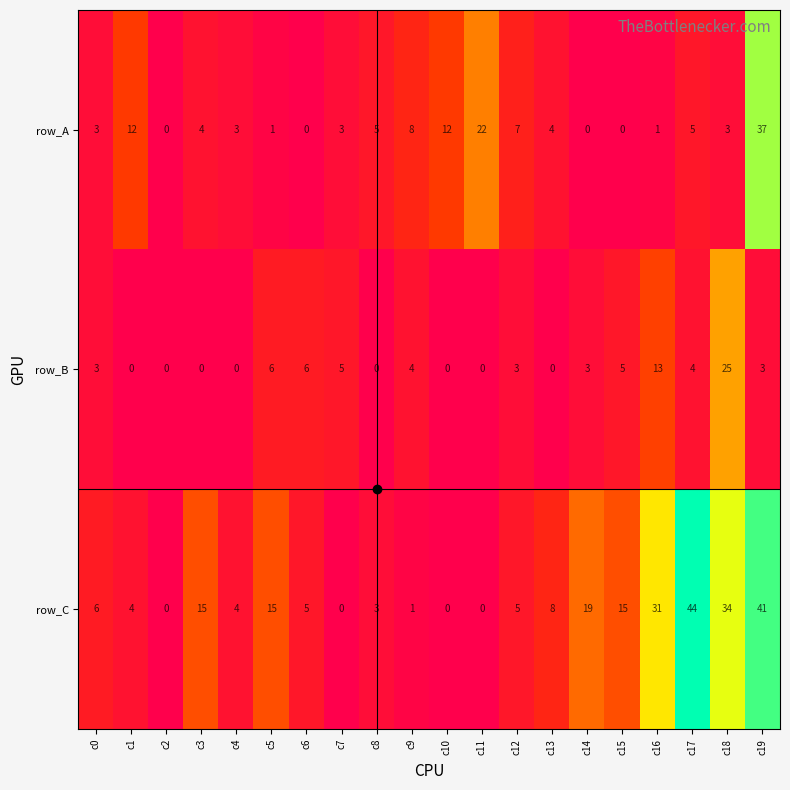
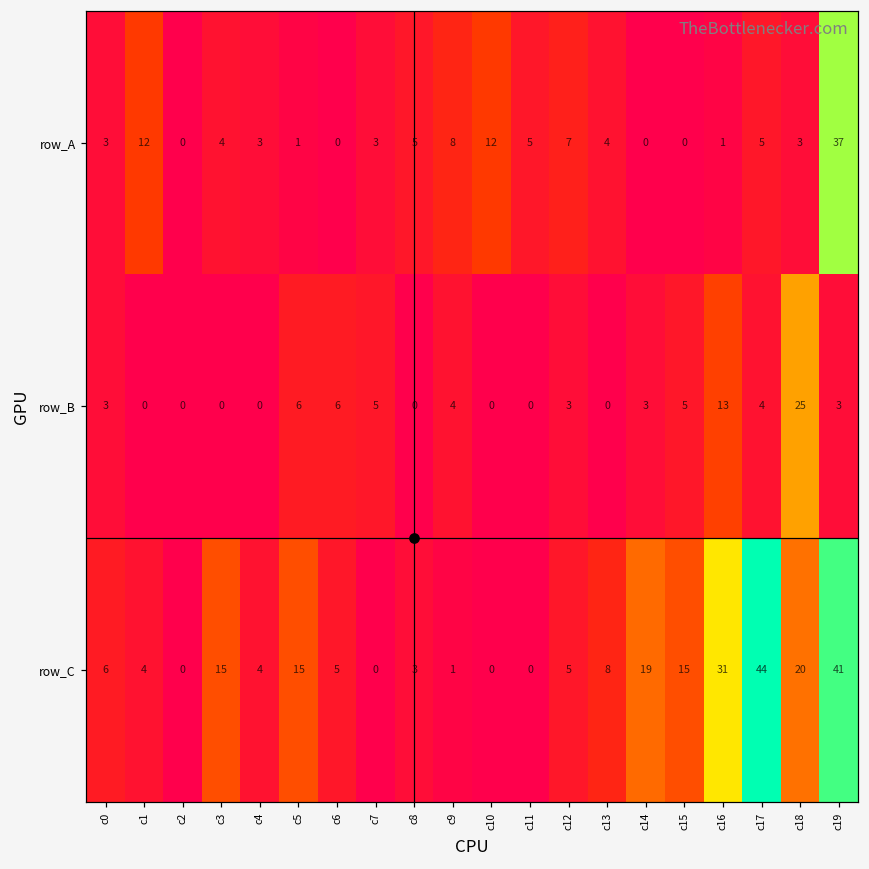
  {
    "row_A": {
      "c0": 3,
      "c1": 12,
      "c2": 0,
      "c3": 4,
      "c4": 3,
      "c5": 1,
      "c6": 0,
      "c7": 3,
      "c8": 5,
      "c9": 8,
      "c10": 12,
-     "c11": 22,
+     "c11": 5,
      "c12": 7,
      "c13": 4,
      "c14": 0,
      "c15": 0,
      "c16": 1,
      "c17": 5,
      "c18": 3,
      "c19": 37
    },
    "row_B": {
      "c0": 3,
      "c1": 0,
      "c2": 0,
      "c3": 0,
      "c4": 0,
      "c5": 6,
      "c6": 6,
      "c7": 5,
      "c8": 0,
      "c9": 4,
      "c10": 0,
      "c11": 0,
      "c12": 3,
      "c13": 0,
      "c14": 3,
      "c15": 5,
      "c16": 13,
      "c17": 4,
      "c18": 25,
      "c19": 3
    },
    "row_C": {
      "c0": 6,
      "c1": 4,
      "c2": 0,
      "c3": 15,
      "c4": 4,
      "c5": 15,
      "c6": 5,
      "c7": 0,
      "c8": 3,
      "c9": 1,
      "c10": 0,
      "c11": 0,
      "c12": 5,
      "c13": 8,
      "c14": 19,
      "c15": 15,
      "c16": 31,
      "c17": 44,
-     "c18": 34,
+     "c18": 20,
      "c19": 41
    }
  }
